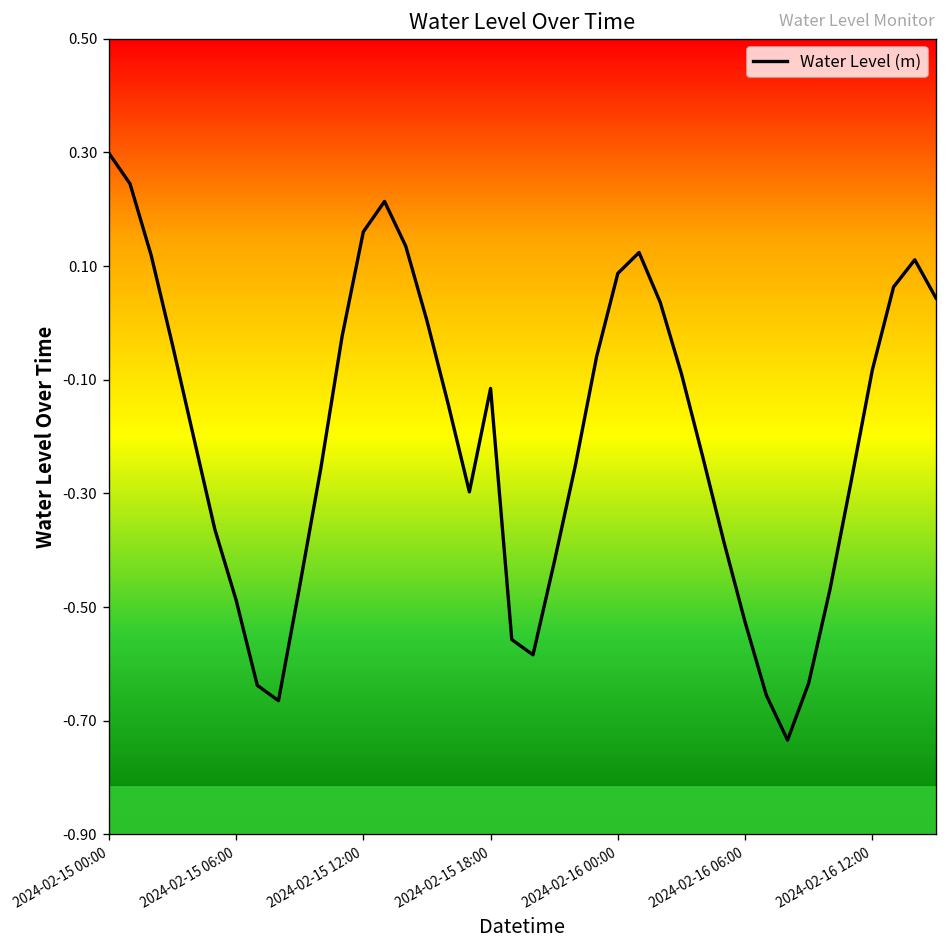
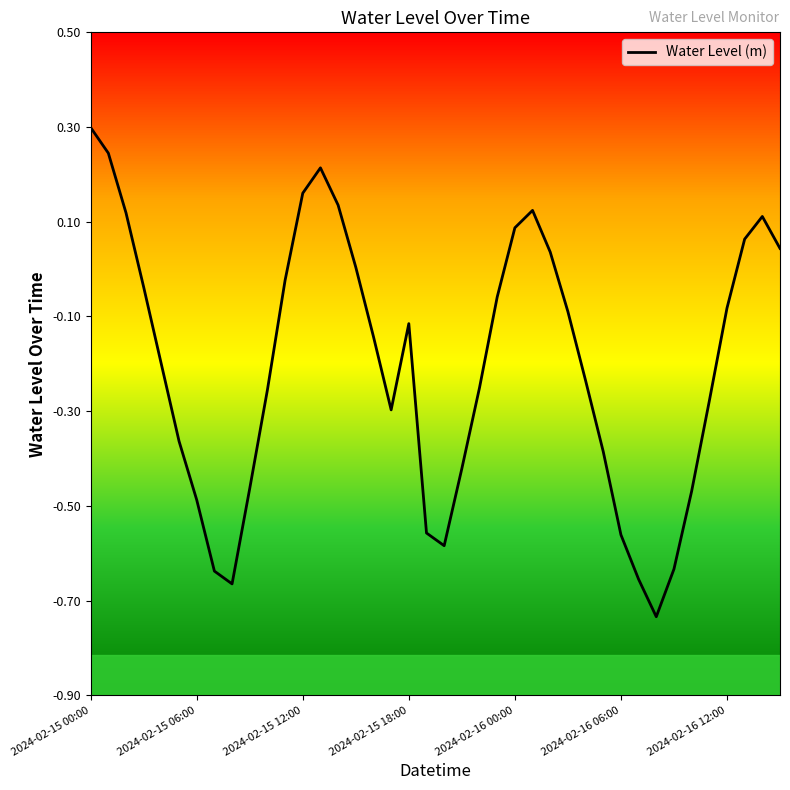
  {
    "2024-02-15 00:00": 0.30,
    "2024-02-15 06:00": -0.49,
    "2024-02-15 12:00": 0.16,
    "2024-02-15 18:00": -0.12,
    "2024-02-16 00:00": 0.09,
-   "2024-02-16 06:00": -0.53,
+   "2024-02-16 06:00": -0.56,
    "2024-02-16 12:00": -0.08
  }
